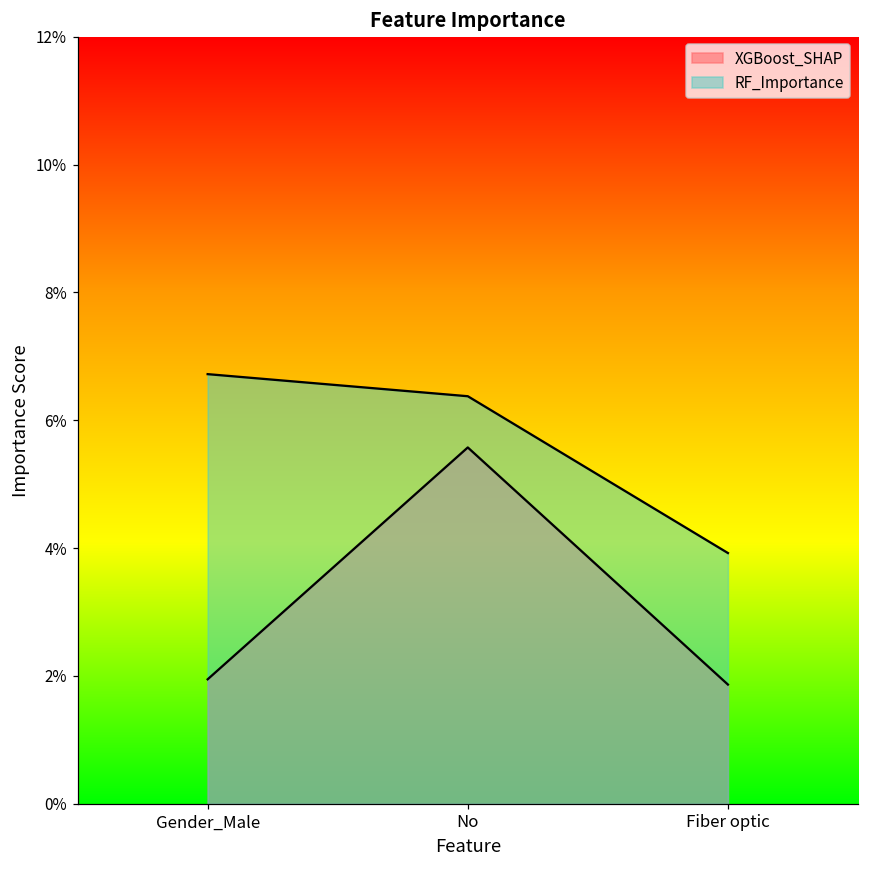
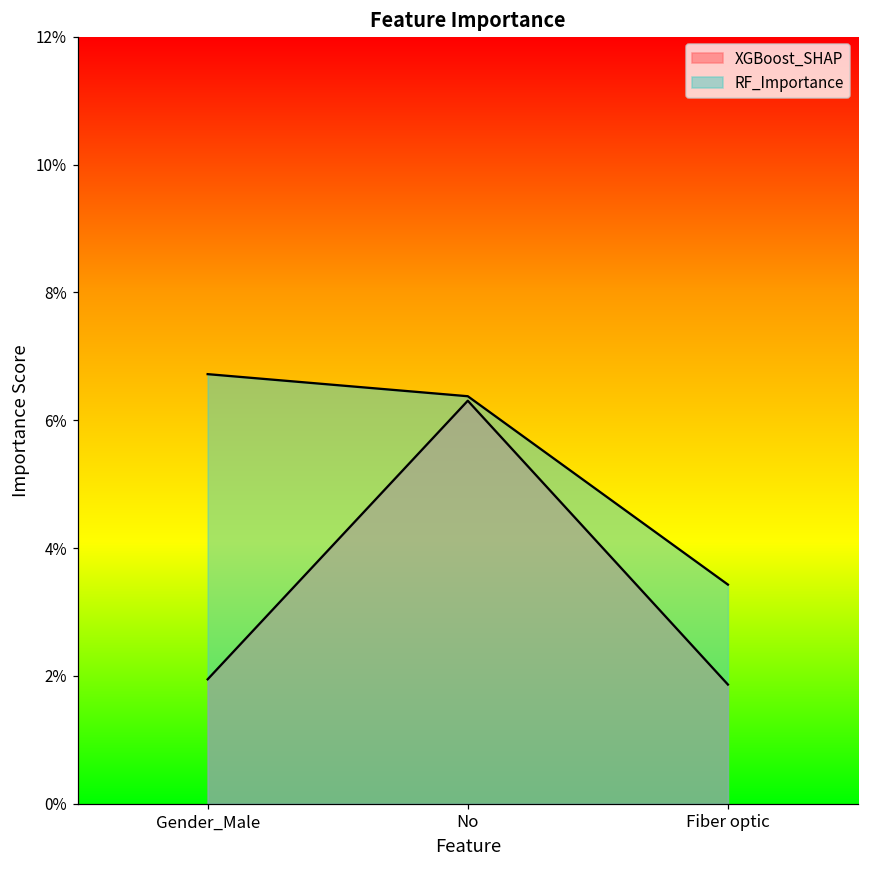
  {
    "XGBoost_SHAP": {
      "Gender_Male": "1.9%",
-     "No": "5.6%",
+     "No": "6.3%",
      "Fiber optic": "1.9%"
    },
    "RF_Importance": {
      "Gender_Male": "6.7%",
      "No": "6.4%",
-     "Fiber optic": "3.9%"
+     "Fiber optic": "3.4%"
    }
  }
